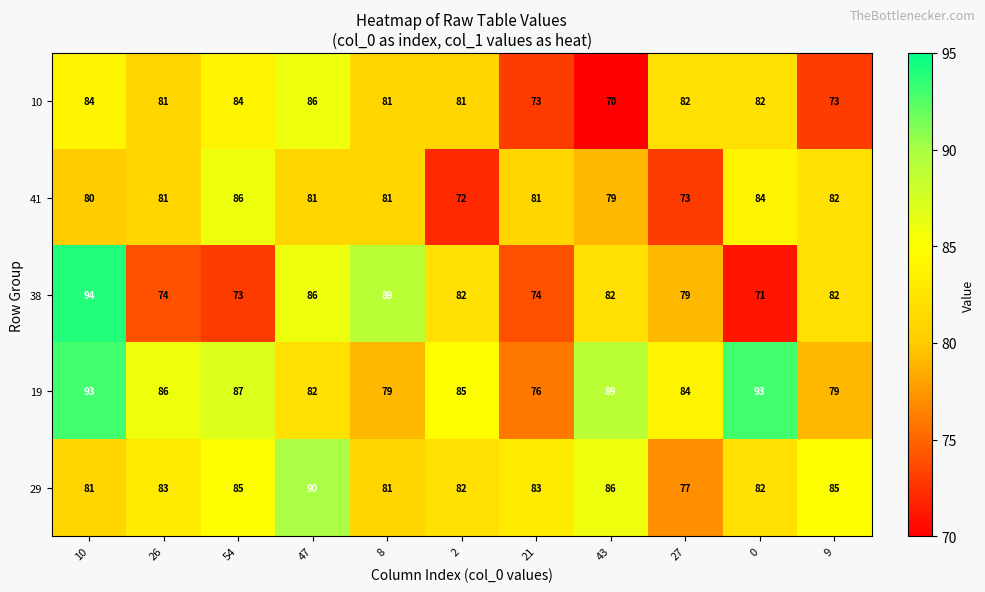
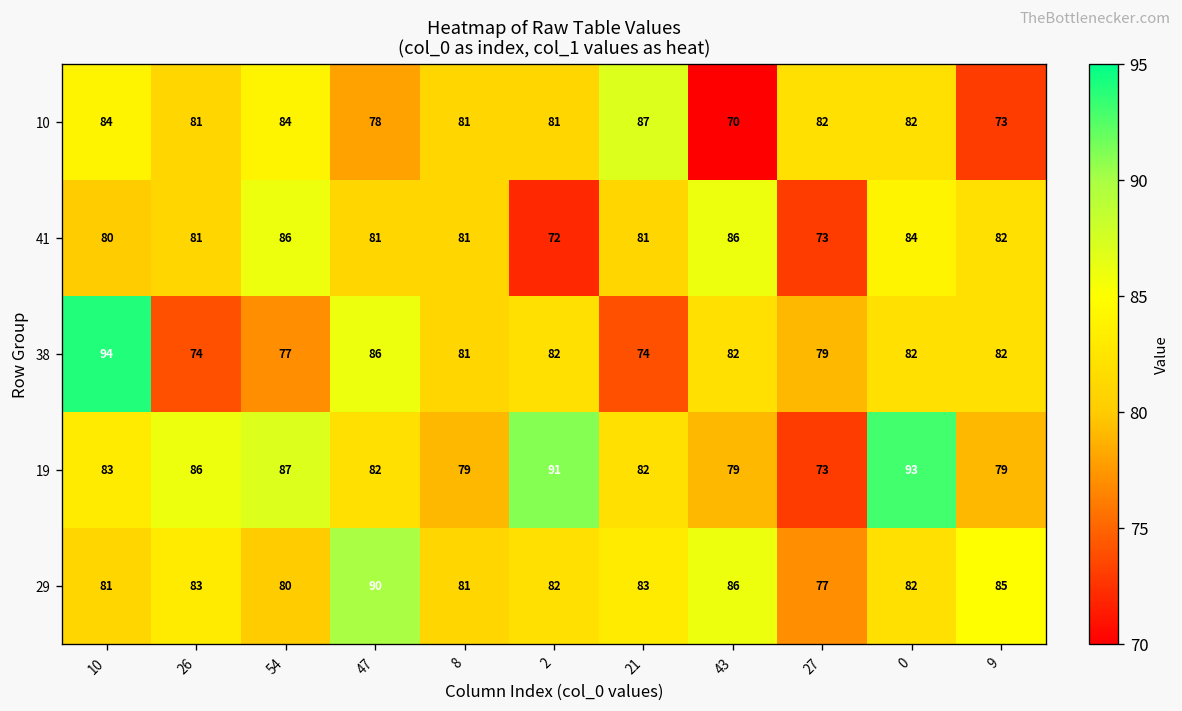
  {
    "10": {
      "10": 84,
      "26": 81,
      "54": 84,
-     "47": 86,
+     "47": 78,
      "8": 81,
      "2": 81,
-     "21": 73,
+     "21": 87,
      "43": 70,
      "27": 82,
      "0": 82,
      "9": 73
    },
    "41": {
      "10": 80,
      "26": 81,
      "54": 86,
      "47": 81,
      "8": 81,
      "2": 72,
      "21": 81,
-     "43": 79,
+     "43": 86,
      "27": 73,
      "0": 84,
      "9": 82
    },
    "38": {
      "10": 94,
      "26": 74,
-     "54": 73,
+     "54": 77,
      "47": 86,
-     "8": 89,
+     "8": 81,
      "2": 82,
      "21": 74,
      "43": 82,
      "27": 79,
-     "0": 71,
+     "0": 82,
      "9": 82
    },
    "19": {
-     "10": 93,
+     "10": 83,
      "26": 86,
      "54": 87,
      "47": 82,
      "8": 79,
-     "2": 85,
-     "21": 76,
-     "43": 89,
-     "27": 84,
+     "2": 91,
+     "21": 82,
+     "43": 79,
+     "27": 73,
      "0": 93,
      "9": 79
    },
    "29": {
      "10": 81,
      "26": 83,
-     "54": 85,
+     "54": 80,
      "47": 90,
      "8": 81,
      "2": 82,
      "21": 83,
      "43": 86,
      "27": 77,
      "0": 82,
      "9": 85
    }
  }
